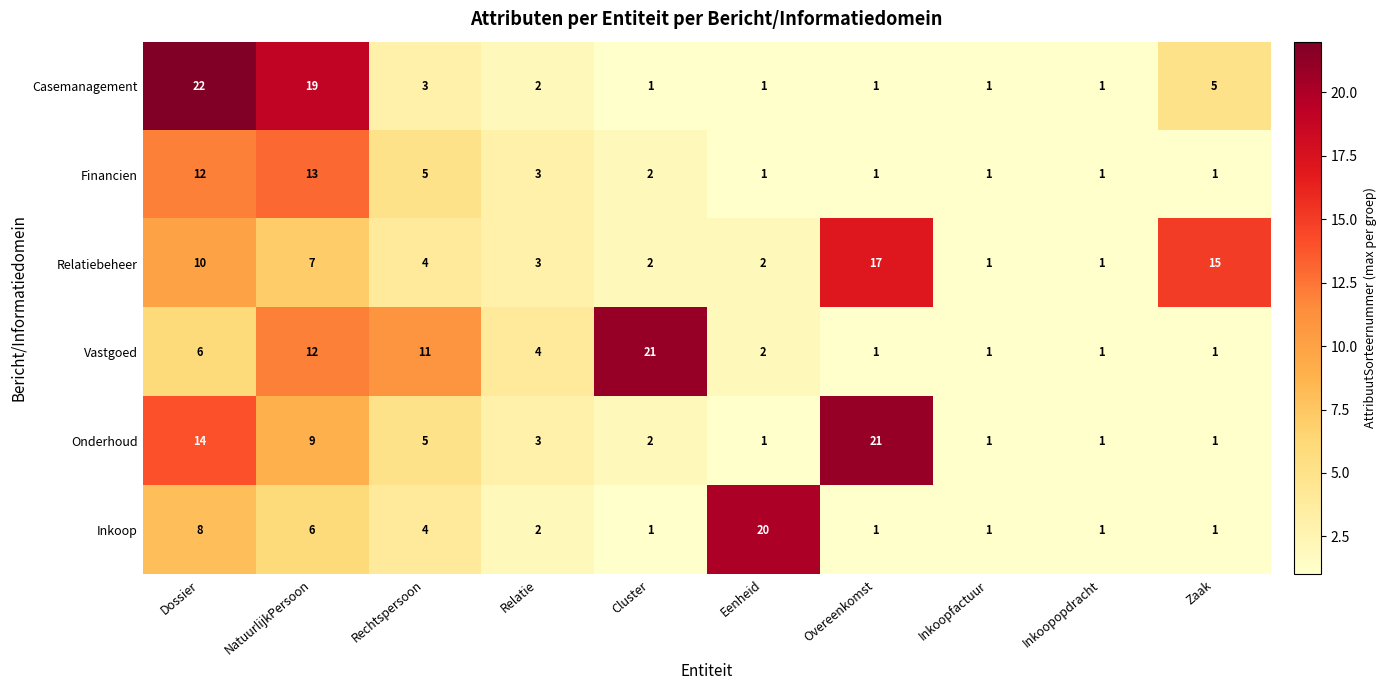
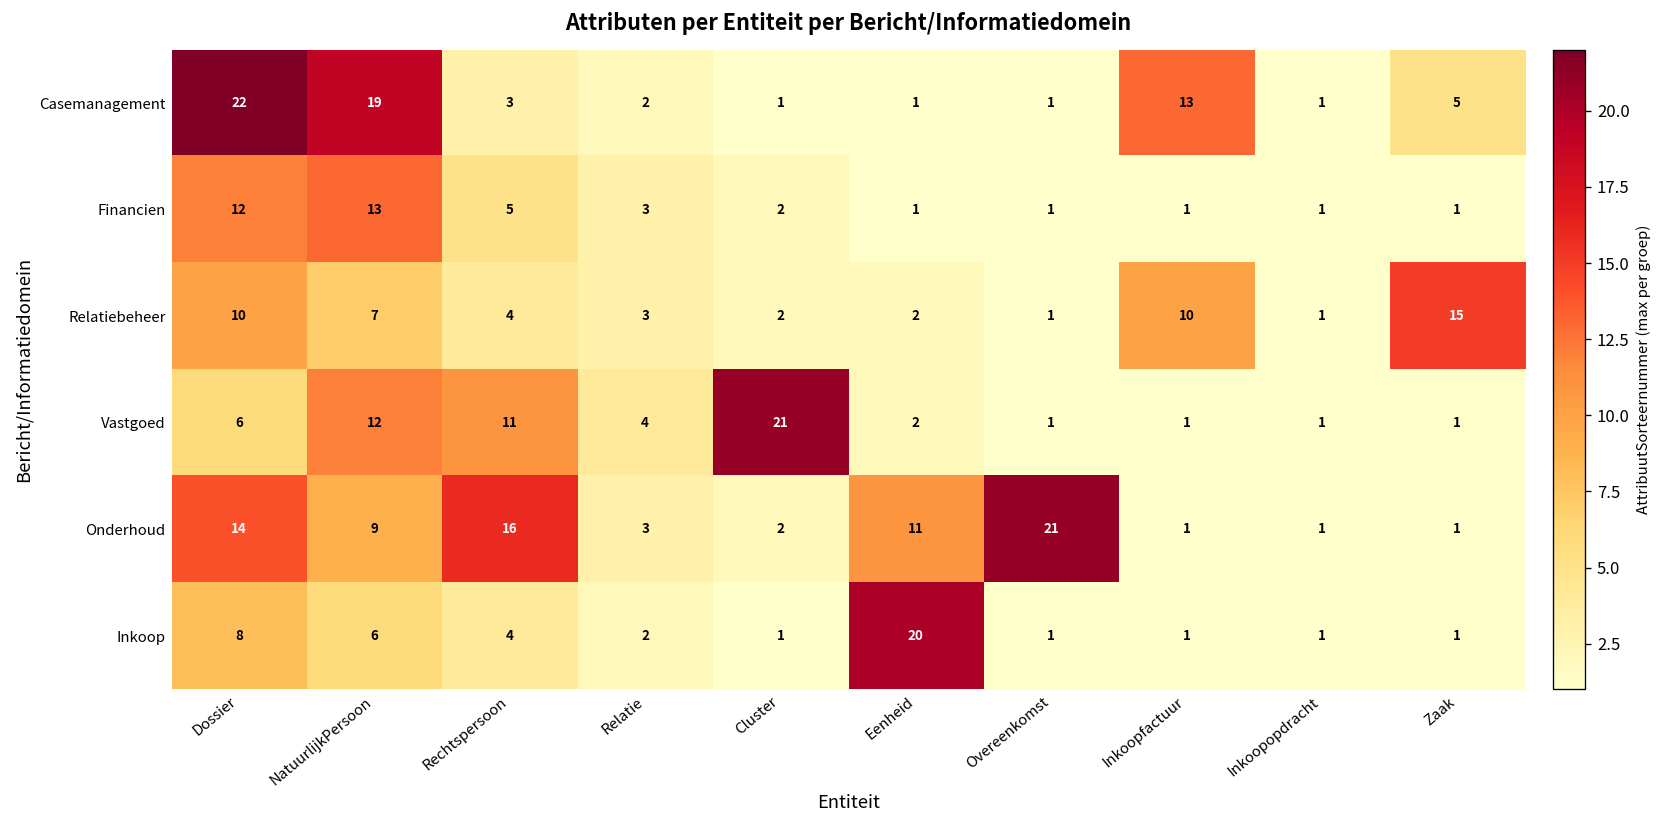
  {
    "Casemanagement": {
      "Dossier": 22,
      "NatuurlijkPersoon": 19,
      "Rechtspersoon": 3,
      "Relatie": 2,
      "Cluster": 1,
      "Eenheid": 1,
      "Overeenkomst": 1,
-     "Inkoopfactuur": 1,
+     "Inkoopfactuur": 13,
      "Inkoopopdracht": 1,
      "Zaak": 5
    },
    "Financien": {
      "Dossier": 12,
      "NatuurlijkPersoon": 13,
      "Rechtspersoon": 5,
      "Relatie": 3,
      "Cluster": 2,
      "Eenheid": 1,
      "Overeenkomst": 1,
      "Inkoopfactuur": 1,
      "Inkoopopdracht": 1,
      "Zaak": 1
    },
    "Relatiebeheer": {
      "Dossier": 10,
      "NatuurlijkPersoon": 7,
      "Rechtspersoon": 4,
      "Relatie": 3,
      "Cluster": 2,
      "Eenheid": 2,
-     "Overeenkomst": 17,
-     "Inkoopfactuur": 1,
+     "Overeenkomst": 1,
+     "Inkoopfactuur": 10,
      "Inkoopopdracht": 1,
      "Zaak": 15
    },
    "Vastgoed": {
      "Dossier": 6,
      "NatuurlijkPersoon": 12,
      "Rechtspersoon": 11,
      "Relatie": 4,
      "Cluster": 21,
      "Eenheid": 2,
      "Overeenkomst": 1,
      "Inkoopfactuur": 1,
      "Inkoopopdracht": 1,
      "Zaak": 1
    },
    "Onderhoud": {
      "Dossier": 14,
      "NatuurlijkPersoon": 9,
-     "Rechtspersoon": 5,
+     "Rechtspersoon": 16,
      "Relatie": 3,
      "Cluster": 2,
-     "Eenheid": 1,
+     "Eenheid": 11,
      "Overeenkomst": 21,
      "Inkoopfactuur": 1,
      "Inkoopopdracht": 1,
      "Zaak": 1
    },
    "Inkoop": {
      "Dossier": 8,
      "NatuurlijkPersoon": 6,
      "Rechtspersoon": 4,
      "Relatie": 2,
      "Cluster": 1,
      "Eenheid": 20,
      "Overeenkomst": 1,
      "Inkoopfactuur": 1,
      "Inkoopopdracht": 1,
      "Zaak": 1
    }
  }
